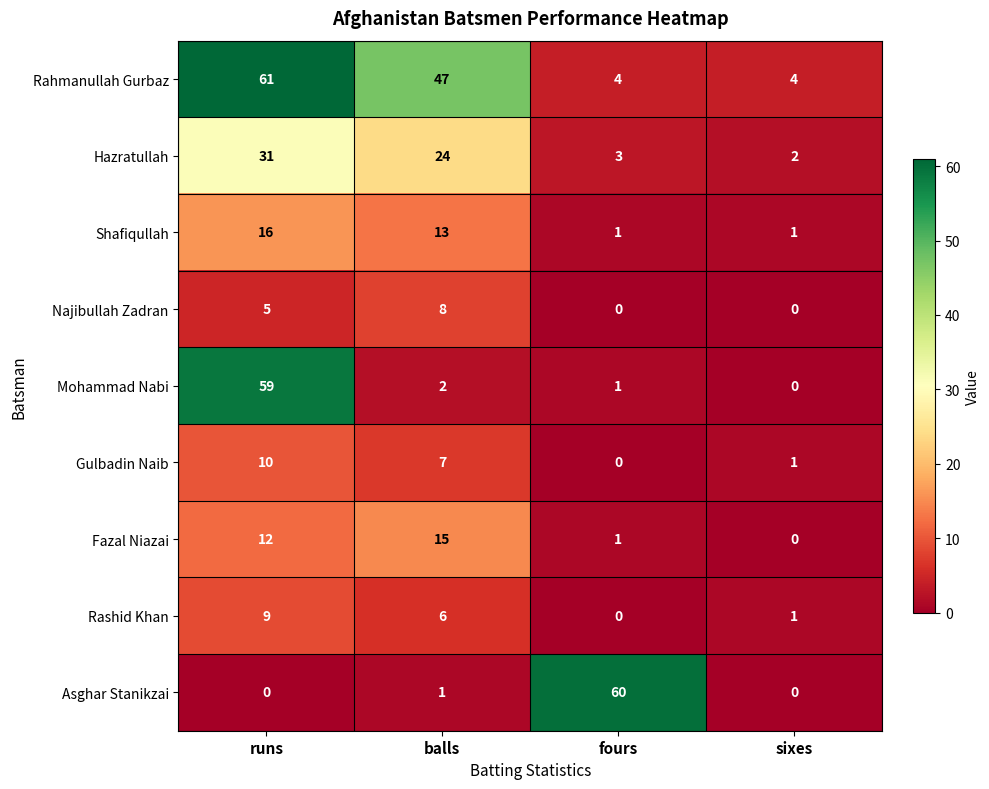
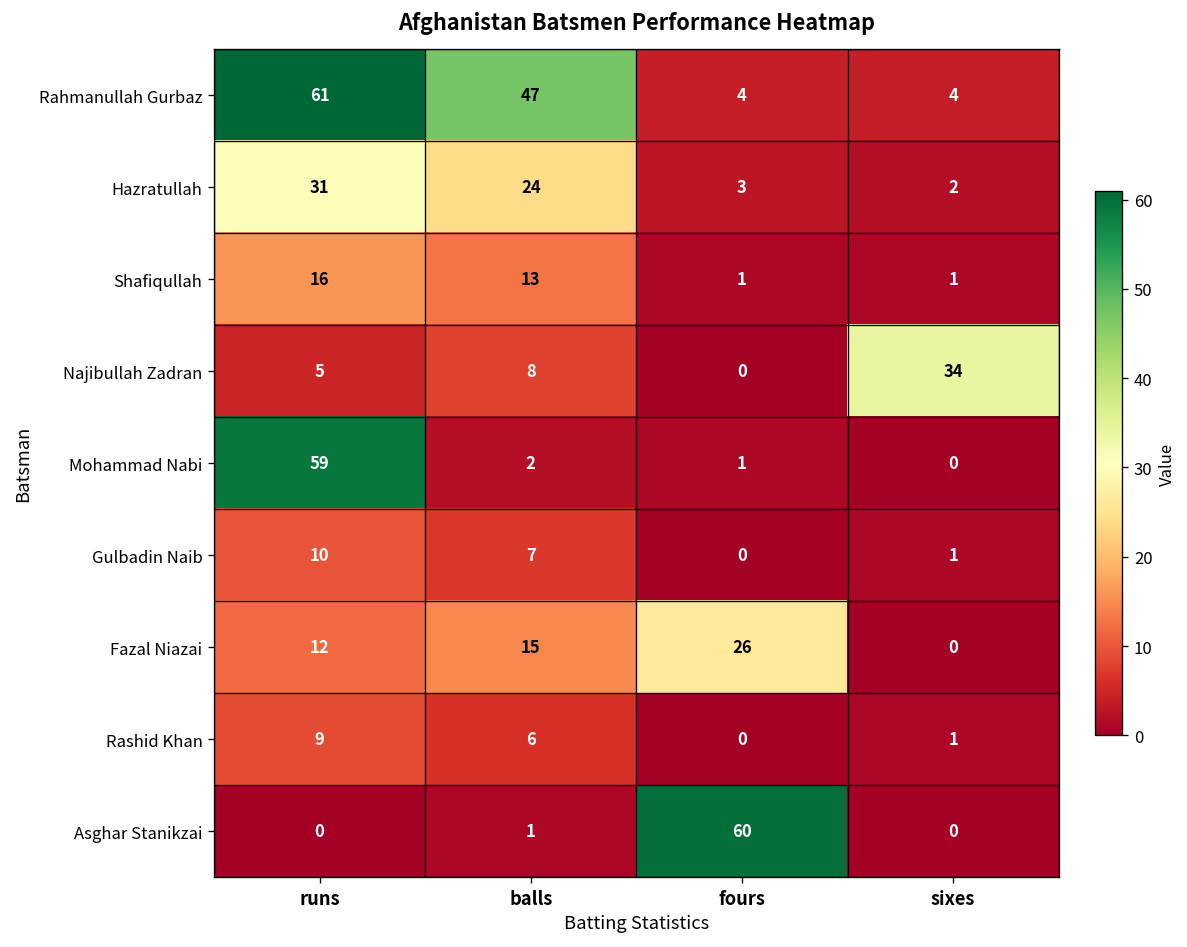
  {
    "Rahmanullah Gurbaz": {
      "runs": 61,
      "balls": 47,
      "fours": 4,
      "sixes": 4
    },
    "Hazratullah": {
      "runs": 31,
      "balls": 24,
      "fours": 3,
      "sixes": 2
    },
    "Shafiqullah": {
      "runs": 16,
      "balls": 13,
      "fours": 1,
      "sixes": 1
    },
    "Najibullah Zadran": {
      "runs": 5,
      "balls": 8,
      "fours": 0,
-     "sixes": 0
+     "sixes": 34
    },
    "Mohammad Nabi": {
      "runs": 59,
      "balls": 2,
      "fours": 1,
      "sixes": 0
    },
    "Gulbadin Naib": {
      "runs": 10,
      "balls": 7,
      "fours": 0,
      "sixes": 1
    },
    "Fazal Niazai": {
      "runs": 12,
      "balls": 15,
-     "fours": 1,
+     "fours": 26,
      "sixes": 0
    },
    "Rashid Khan": {
      "runs": 9,
      "balls": 6,
      "fours": 0,
      "sixes": 1
    },
    "Asghar Stanikzai": {
      "runs": 0,
      "balls": 1,
      "fours": 60,
      "sixes": 0
    }
  }
